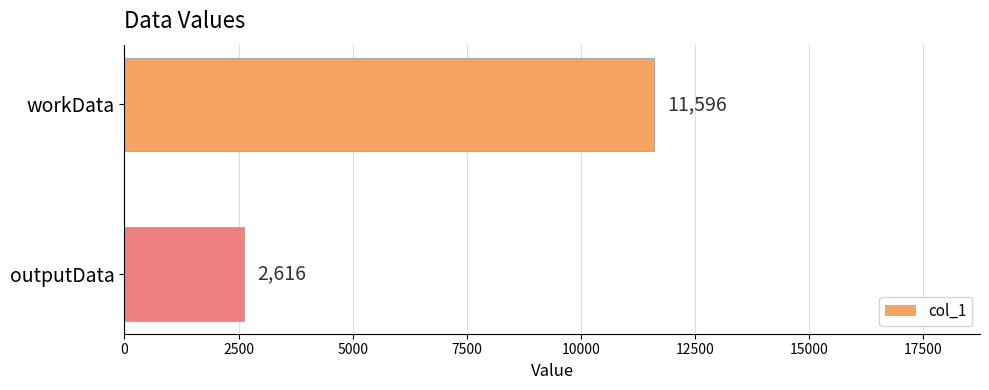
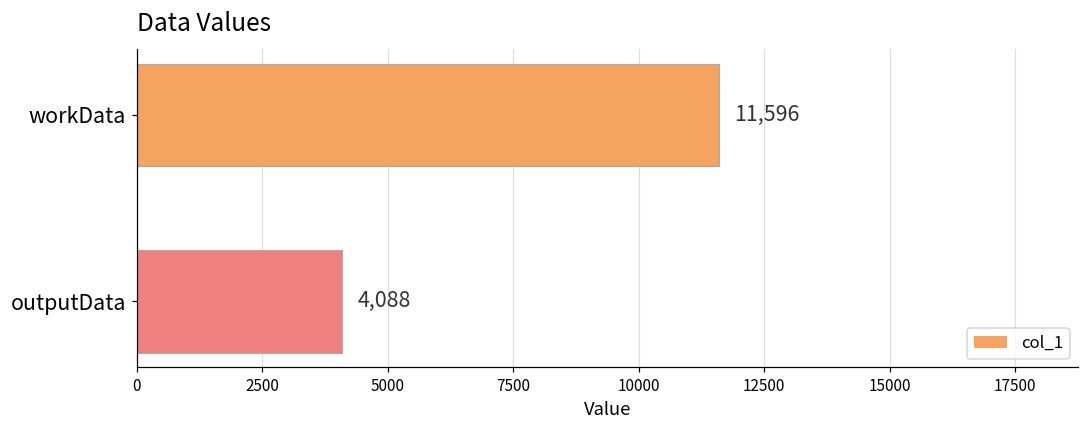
  {
    "workData": "11,596",
-   "outputData": "2,616"
+   "outputData": "4,088"
  }
